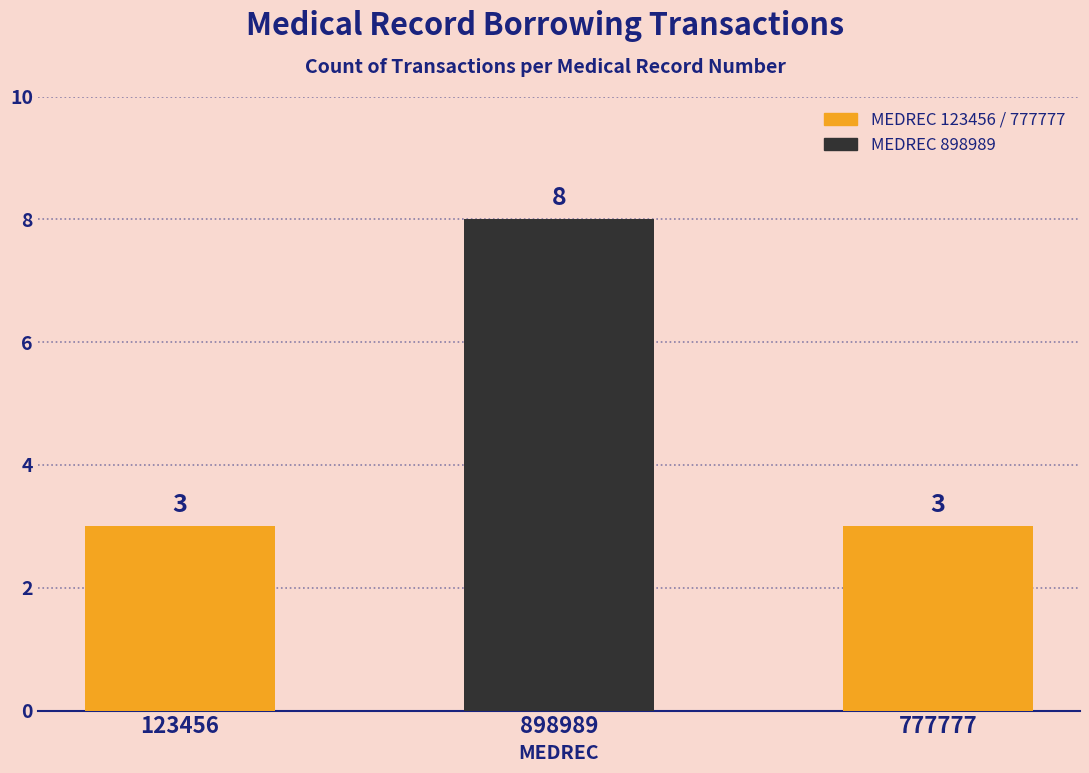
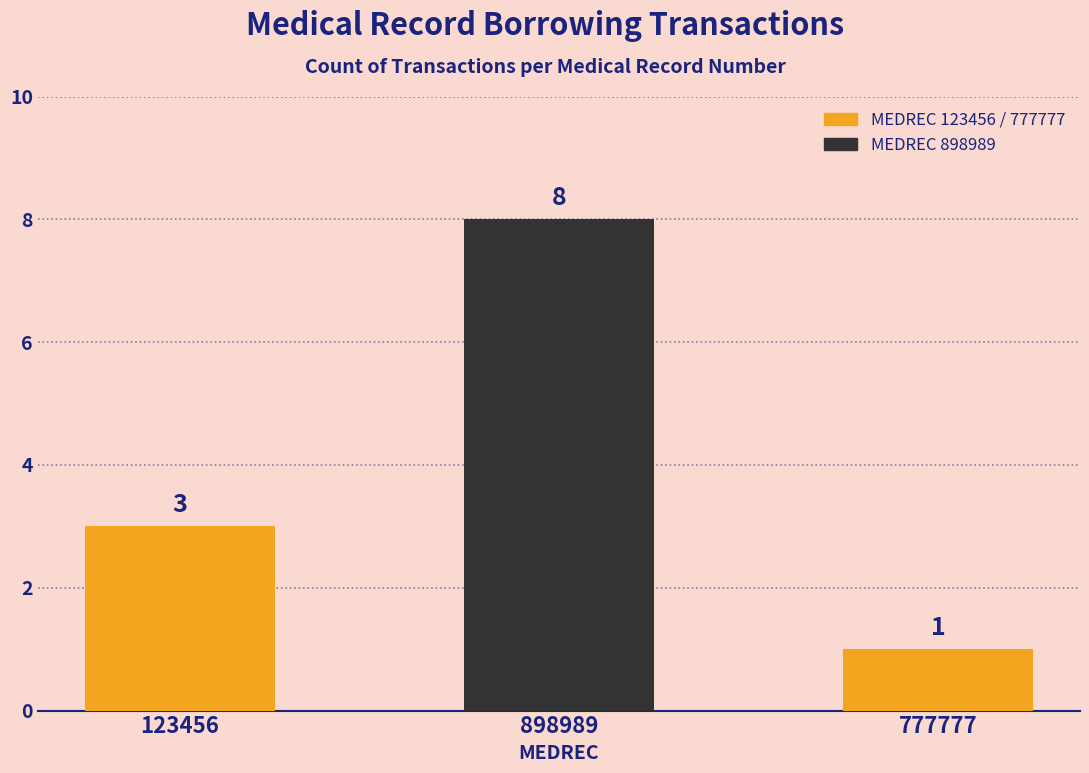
  {
    "123456": 3,
    "898989": 8,
-   "777777": 3
+   "777777": 1
  }
